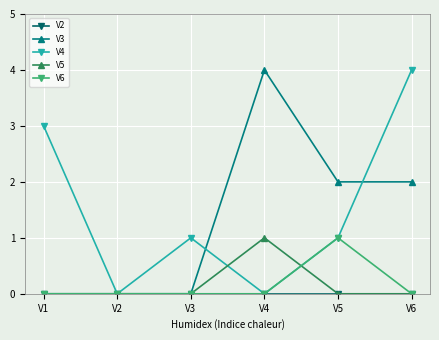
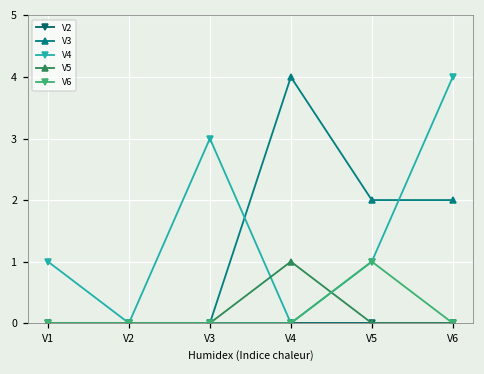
  {
    "V4": {
-     "V1": 3,
-     "V3": 1,
+     "V1": 1,
+     "V3": 3,
      "V6": 4
    }
  }
